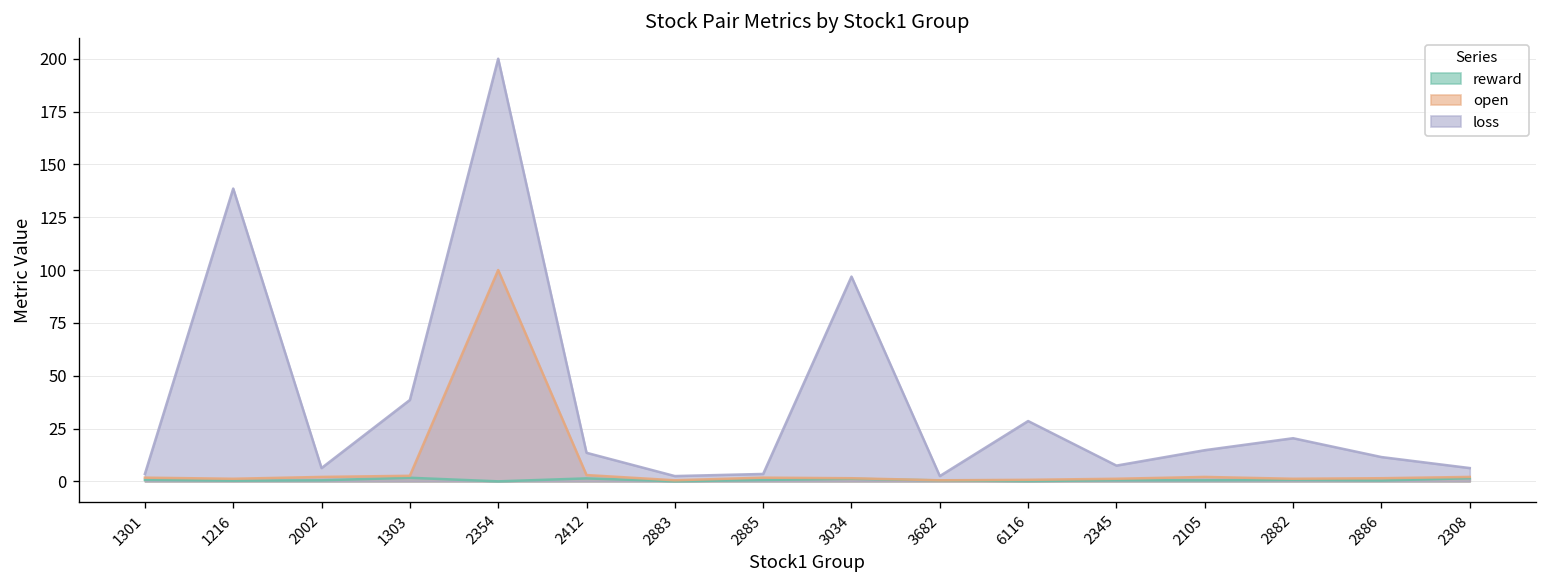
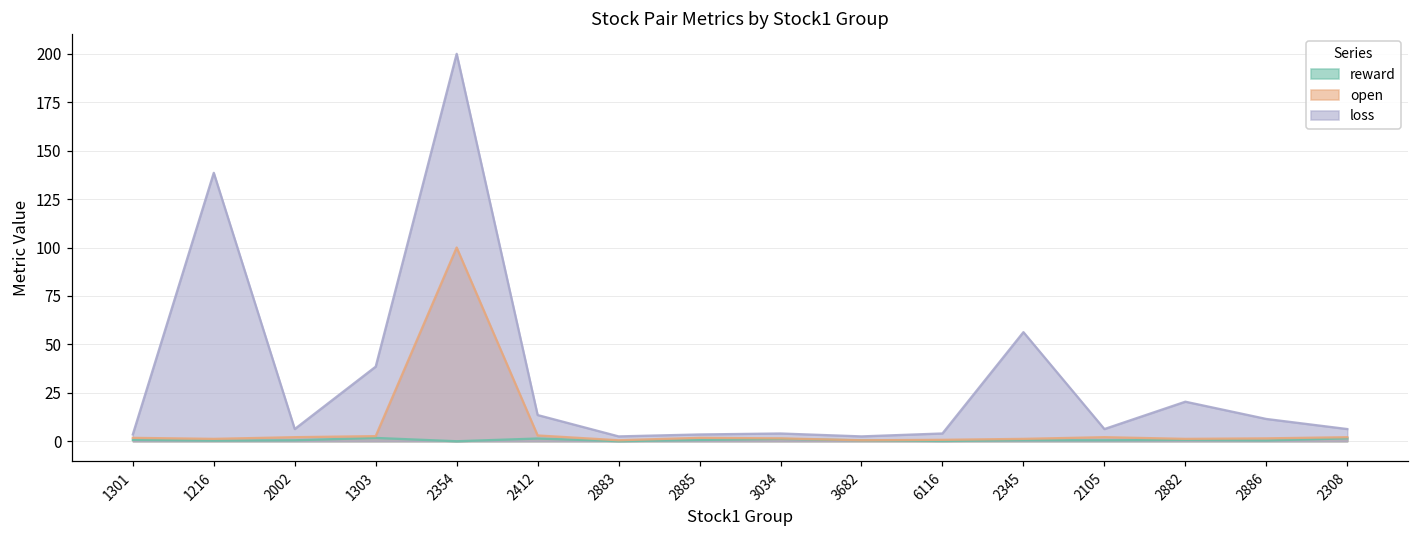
  {
    "reward": {
      "2002": 1,
      "2354": 0,
      "2412": 1,
      "2105": 1
    },
    "open": {
      "2002": 2,
      "2354": 100,
      "2412": 3,
      "2105": 2
    },
    "loss": {
      "1301": 4,
      "1216": 139,
      "2002": 6,
      "1303": 39,
      "2354": 200,
      "2412": 14,
      "2883": 3,
      "2885": 4,
-     "3034": 97,
+     "3034": 4,
      "3682": 3,
-     "6116": 29,
-     "2345": 7,
-     "2105": 15,
+     "6116": 4,
+     "2345": 56,
+     "2105": 6,
      "2882": 20,
      "2886": 12,
      "2308": 6
    }
  }
